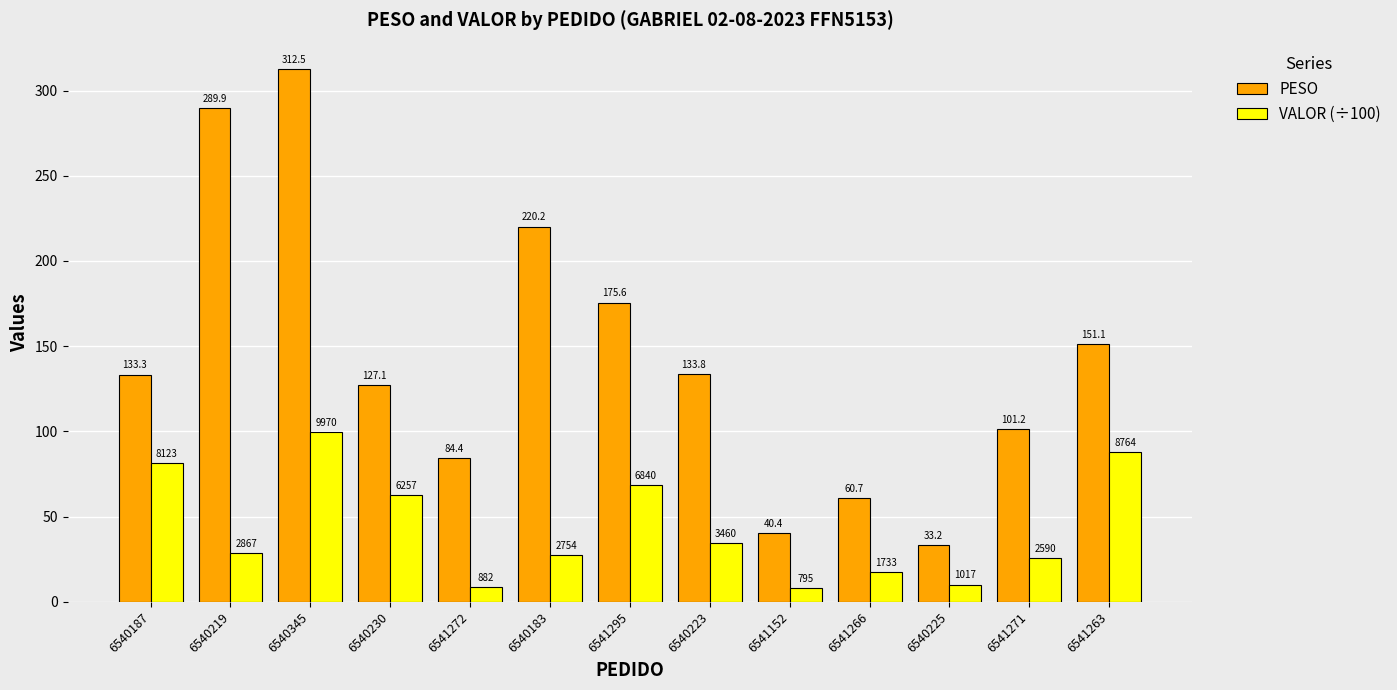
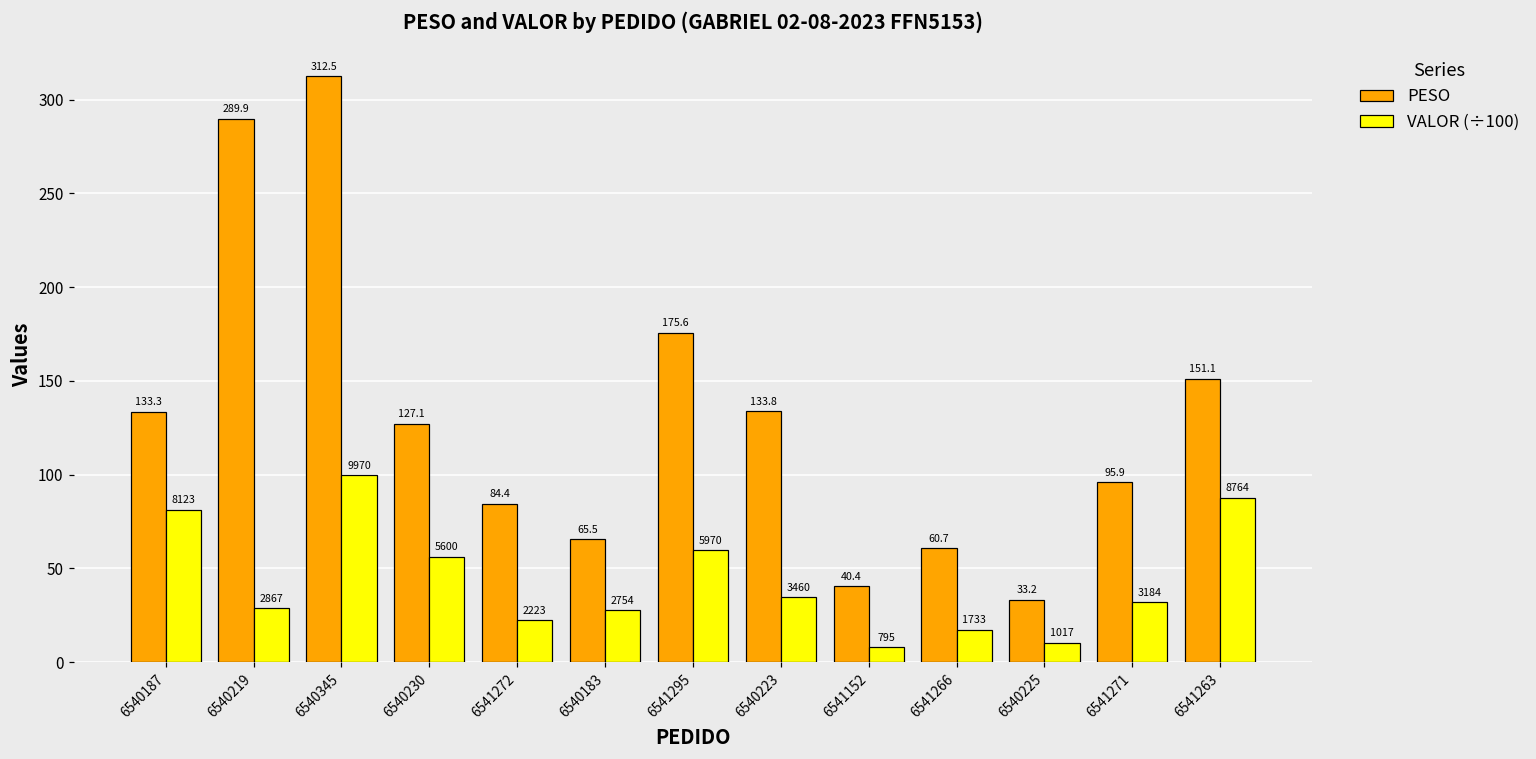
  {
    "PESO": {
      "6540187": 133.3,
      "6540219": 289.9,
      "6540345": 312.5,
      "6540230": 127.1,
      "6541272": 84.4,
-     "6540183": 220.2,
+     "6540183": 65.5,
      "6541295": 175.6,
      "6540223": 133.8,
      "6541152": 40.4,
      "6541266": 60.7,
      "6540225": 33.2,
-     "6541271": 101.2,
+     "6541271": 95.9,
      "6541263": 151.1
    },
    "VALOR (÷100)": {
-     "6540230": 6257,
-     "6541272": 882,
-     "6541295": 6840,
-     "6541271": 2590
+     "6540230": 5600,
+     "6541272": 2223,
+     "6541295": 5970,
+     "6541271": 3184
    }
  }
